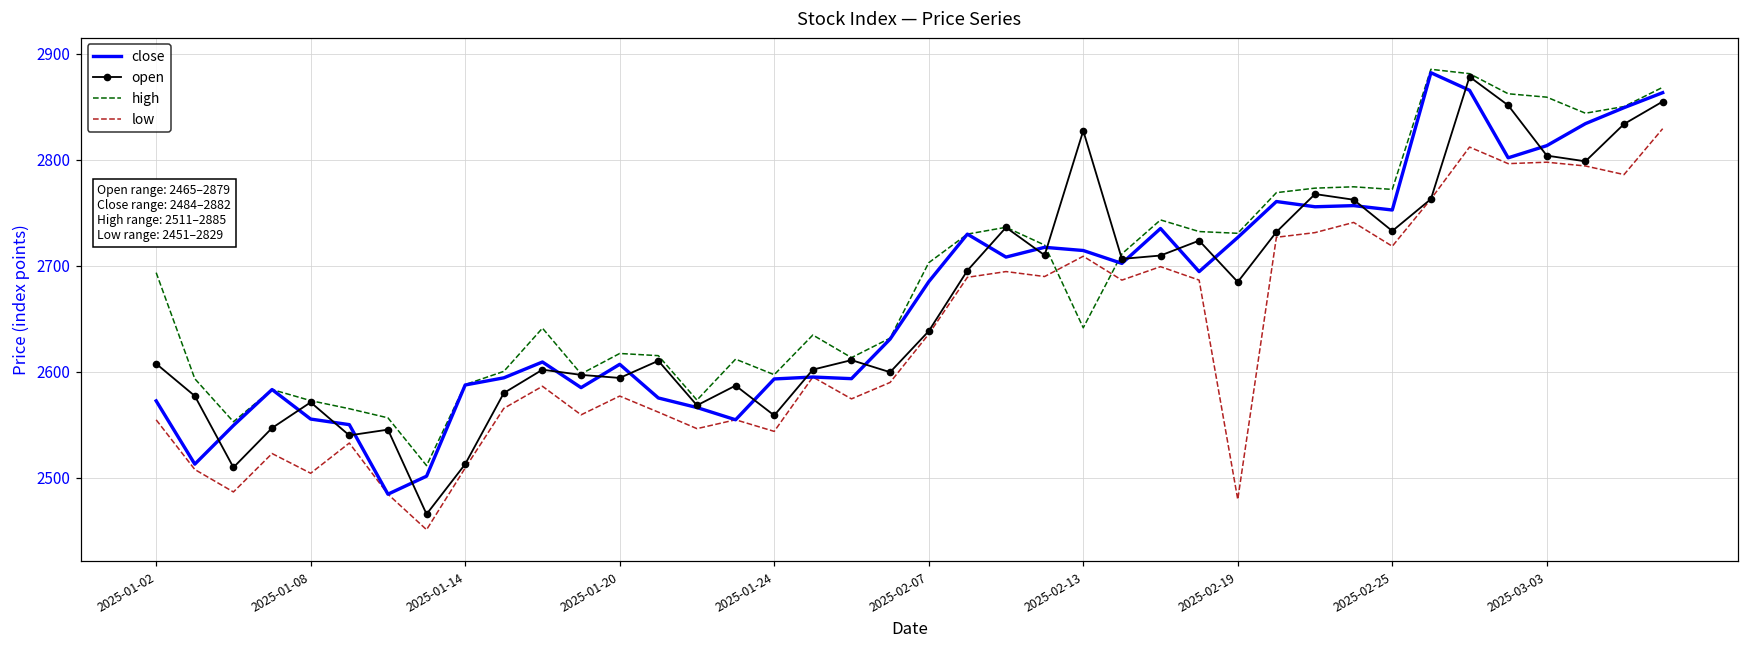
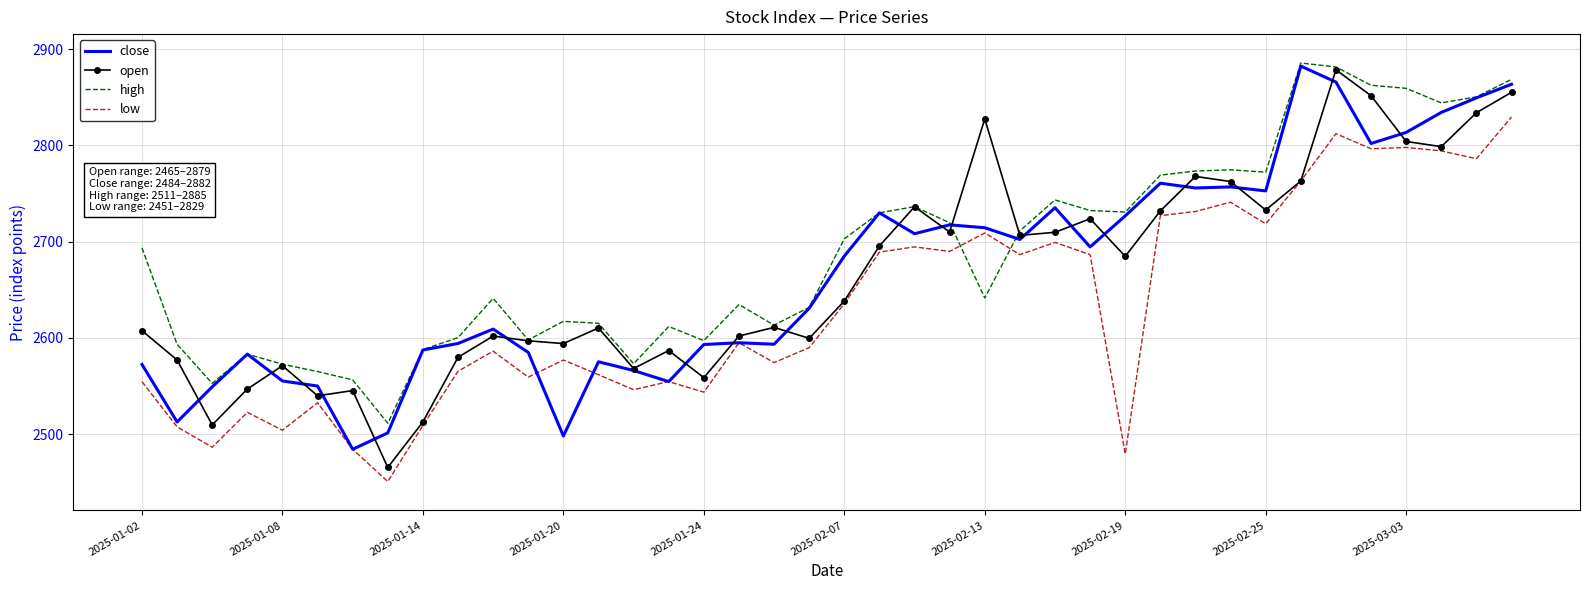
  {
    "close": {
      "2025-01-02": 2570,
      "2025-01-08": 2560,
-     "2025-01-20": 2610,
+     "2025-01-20": 2500,
      "2025-01-24": 2590,
      "2025-02-07": 2680,
      "2025-02-13": 2710,
      "2025-02-19": 2730,
      "2025-02-25": 2750,
      "2025-03-03": 2810
    },
    "open": {
      "2025-01-02": 2610,
      "2025-01-14": 2510,
      "2025-01-20": 2590,
      "2025-01-24": 2560,
      "2025-02-07": 2640,
      "2025-02-13": 2830,
      "2025-02-19": 2680,
      "2025-02-25": 2730,
      "2025-03-03": 2800
    },
    "high": {
      "2025-01-02": 2690,
      "2025-01-20": 2620,
      "2025-01-24": 2600,
      "2025-02-07": 2700,
      "2025-02-13": 2640,
      "2025-02-19": 2730,
      "2025-02-25": 2770,
      "2025-03-03": 2860
    },
    "low": {
      "2025-01-02": 2550,
      "2025-01-08": 2500,
      "2025-01-14": 2510,
      "2025-01-20": 2580,
      "2025-01-24": 2540,
      "2025-02-07": 2640,
      "2025-02-13": 2710,
      "2025-02-19": 2480,
      "2025-02-25": 2720,
      "2025-03-03": 2800
    }
  }
